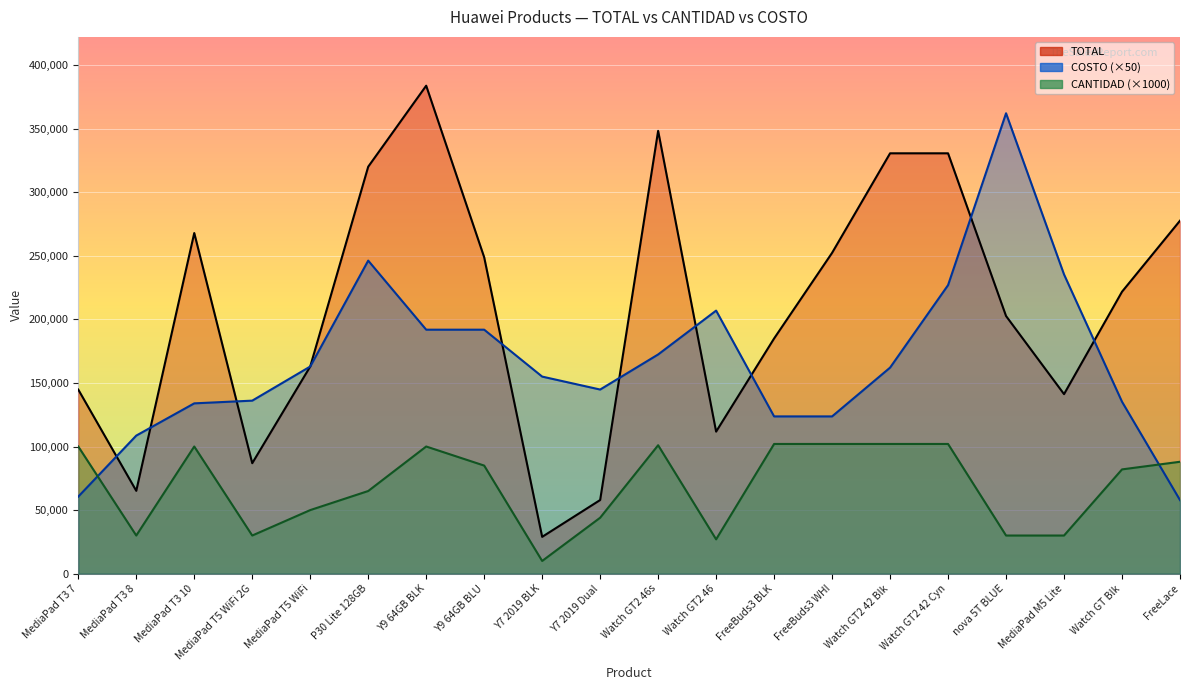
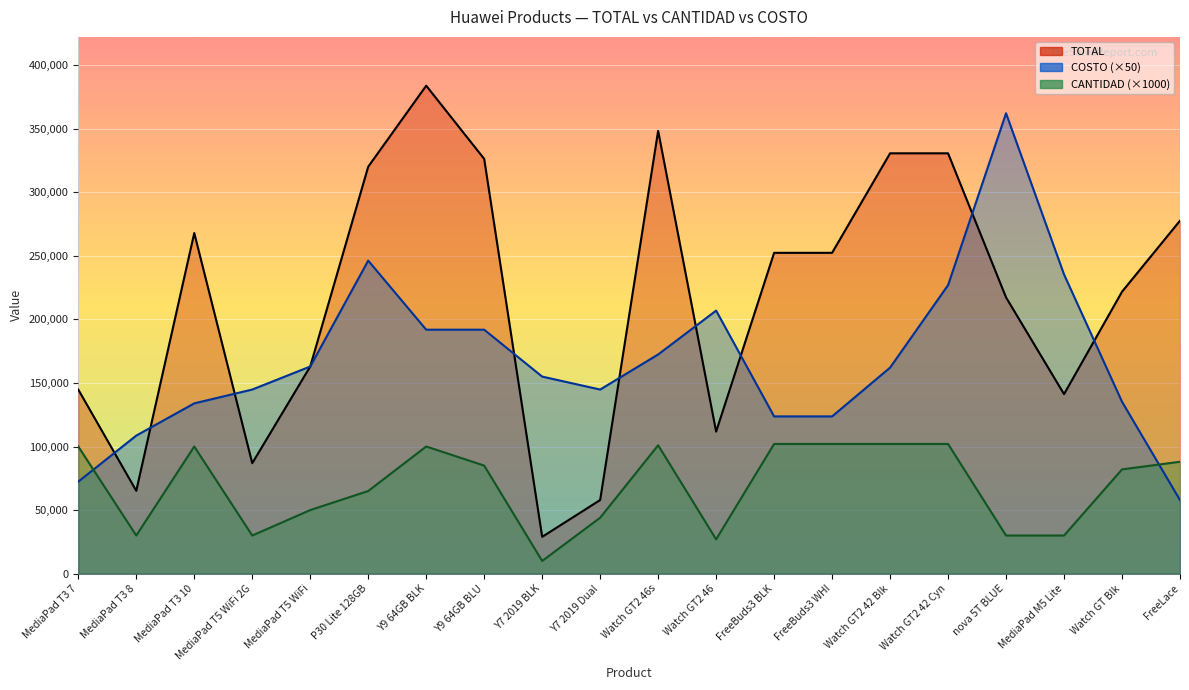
  {
    "TOTAL": {
      "MediaPad T3 7": "145,000",
      "MediaPad T3 8": "65,000",
      "MediaPad T3 10": "268,000",
      "MediaPad T5 WiFi 2G": "87,000",
      "P30 Lite 128GB": "320,000",
      "Y9 64GB BLK": "384,000",
-     "Y9 64GB BLU": "249,000",
+     "Y9 64GB BLU": "326,000",
      "Y7 2019 BLK": "29,000",
      "Y7 2019 Dual": "58,000",
      "Watch GT2 46s": "348,000",
      "Watch GT2 46": "112,000",
-     "FreeBuds3 BLK": "185,000",
+     "FreeBuds3 BLK": "252,000",
      "FreeBuds3 WHI": "252,000",
      "Watch GT2 42 Blk": "331,000",
      "Watch GT2 42 Cyn": "331,000",
-     "nova 5T BLUE": "203,000",
+     "nova 5T BLUE": "217,000",
      "MediaPad M5 Lite": "141,000",
      "Watch GT Blk": "222,000",
      "FreeLace": "278,000"
    },
    "COSTO (×50)": {
-     "MediaPad T3 7": "61,000",
+     "MediaPad T3 7": "72,000",
      "MediaPad T3 8": "109,000",
      "MediaPad T3 10": "134,000",
-     "MediaPad T5 WiFi 2G": "136,000",
+     "MediaPad T5 WiFi 2G": "145,000",
      "P30 Lite 128GB": "246,000",
      "Y9 64GB BLK": "192,000",
      "Y9 64GB BLU": "192,000",
      "Y7 2019 BLK": "155,000",
      "Y7 2019 Dual": "145,000",
      "Watch GT2 46s": "172,000",
      "Watch GT2 46": "207,000",
      "FreeBuds3 BLK": "124,000",
      "FreeBuds3 WHI": "124,000",
      "Watch GT2 42 Blk": "162,000",
      "Watch GT2 42 Cyn": "227,000",
      "nova 5T BLUE": "362,000",
      "MediaPad M5 Lite": "235,000",
      "Watch GT Blk": "135,000",
      "FreeLace": "58,000"
    },
    "CANTIDAD (×1000)": {
      "MediaPad T3 7": "100,000",
      "MediaPad T3 8": "30,000",
      "MediaPad T3 10": "100,000",
      "MediaPad T5 WiFi 2G": "30,000",
      "MediaPad T5 WiFi": "50,000",
      "P30 Lite 128GB": "65,000",
      "Y9 64GB BLK": "100,000",
      "Y9 64GB BLU": "85,000",
      "Y7 2019 BLK": "10,000",
      "Y7 2019 Dual": "44,000",
      "Watch GT2 46s": "101,000",
      "Watch GT2 46": "27,000",
      "FreeBuds3 BLK": "102,000",
      "FreeBuds3 WHI": "102,000",
      "Watch GT2 42 Blk": "102,000",
      "Watch GT2 42 Cyn": "102,000",
      "nova 5T BLUE": "30,000",
      "MediaPad M5 Lite": "30,000",
      "Watch GT Blk": "82,000",
      "FreeLace": "88,000"
    }
  }
